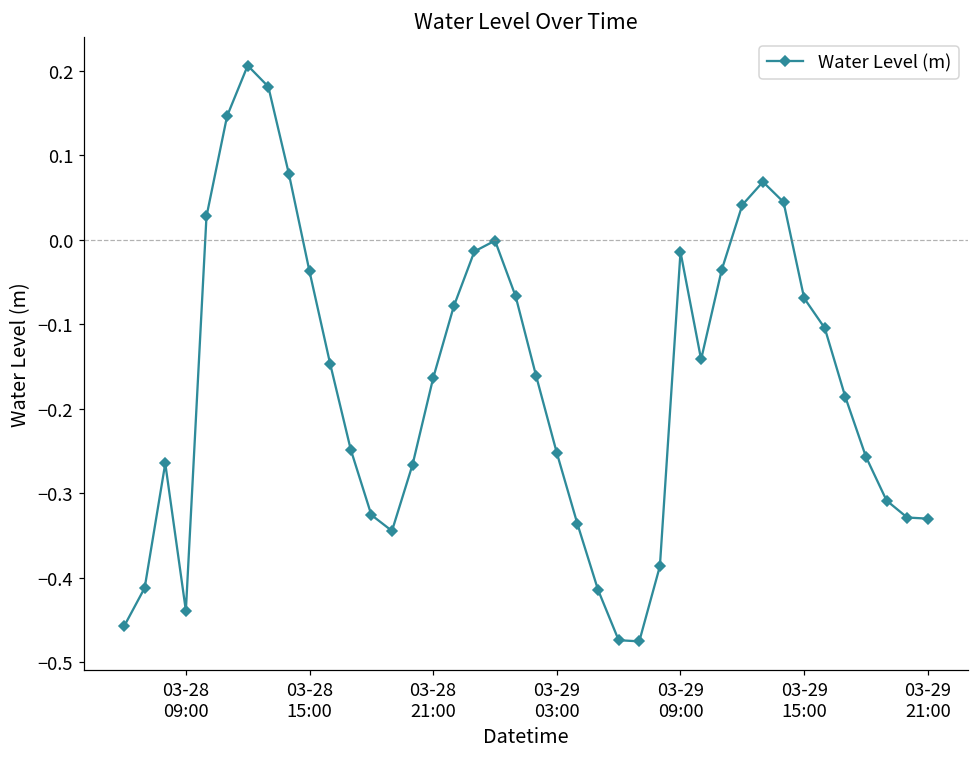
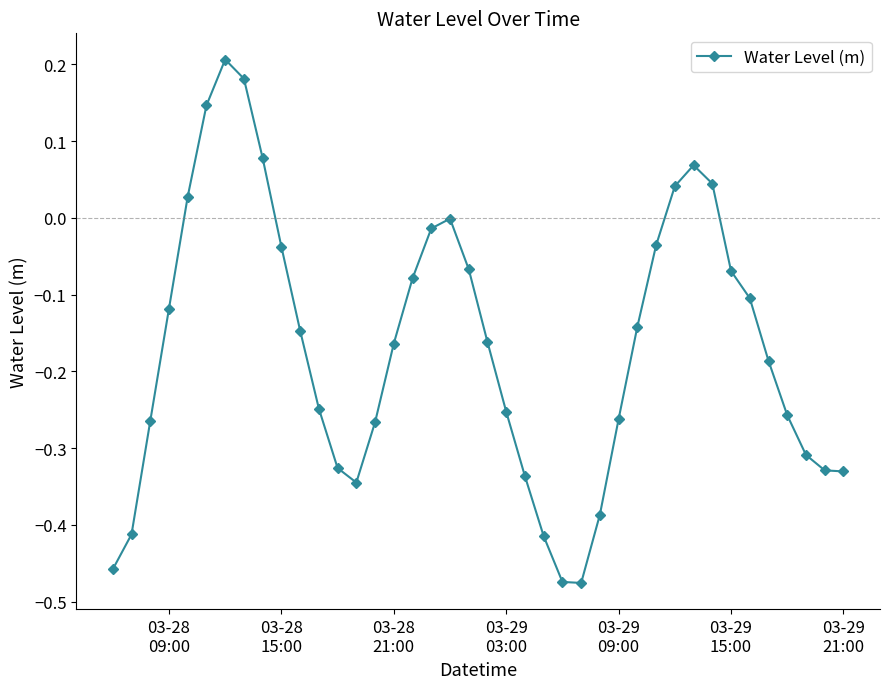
  {
-   "03-28 09:00": -0.44,
+   "03-28 09:00": -0.12,
    "03-28 15:00": -0.04,
    "03-28 21:00": -0.16,
    "03-29 03:00": -0.25,
-   "03-29 09:00": -0.01,
+   "03-29 09:00": -0.26,
    "03-29 15:00": -0.07,
    "03-29 21:00": -0.33
  }
